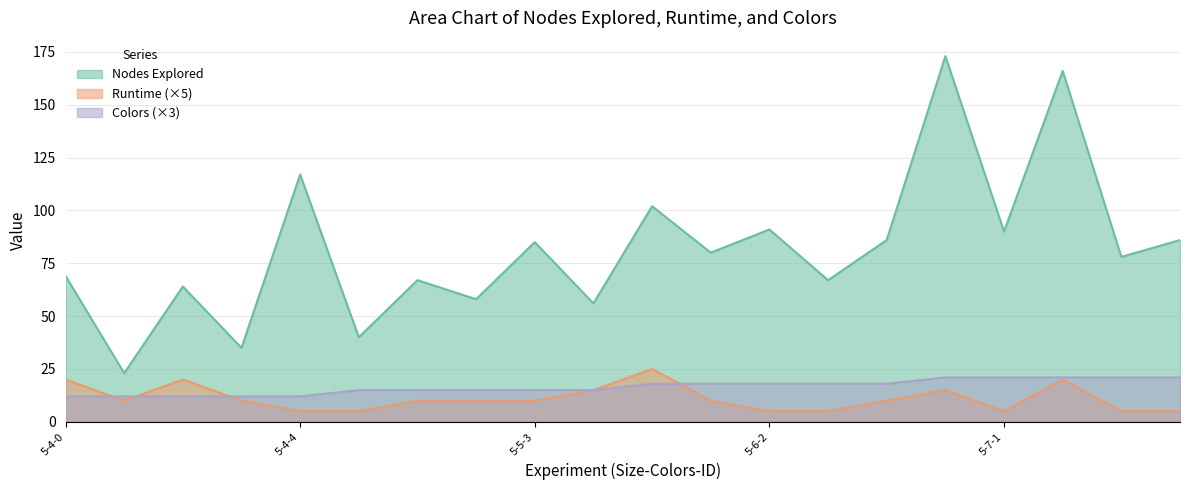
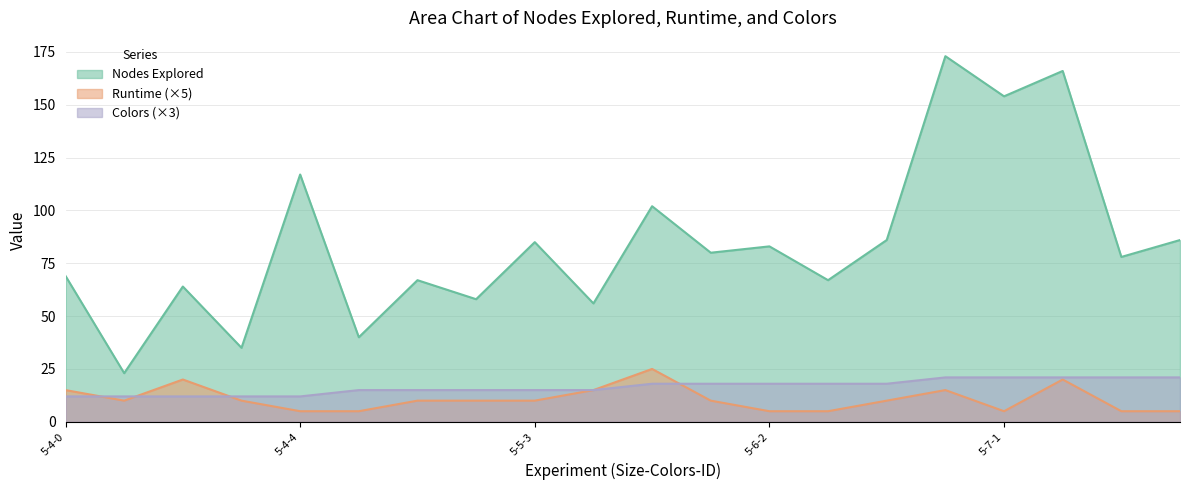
  {
    "Nodes Explored": {
      "5-4-0": 69,
      "5-4-4": 117,
      "5-5-3": 85,
-     "5-6-2": 91,
-     "5-7-1": 90
+     "5-6-2": 83,
+     "5-7-1": 154
    },
    "Runtime (×5)": {
-     "5-4-0": 20,
+     "5-4-0": 15,
      "5-4-4": 5,
      "5-5-3": 10,
      "5-6-2": 5,
      "5-7-1": 5
    },
    "Colors (×3)": {
      "5-4-0": 12,
      "5-4-4": 12,
      "5-5-3": 15,
      "5-6-2": 18,
      "5-7-1": 21
    }
  }
